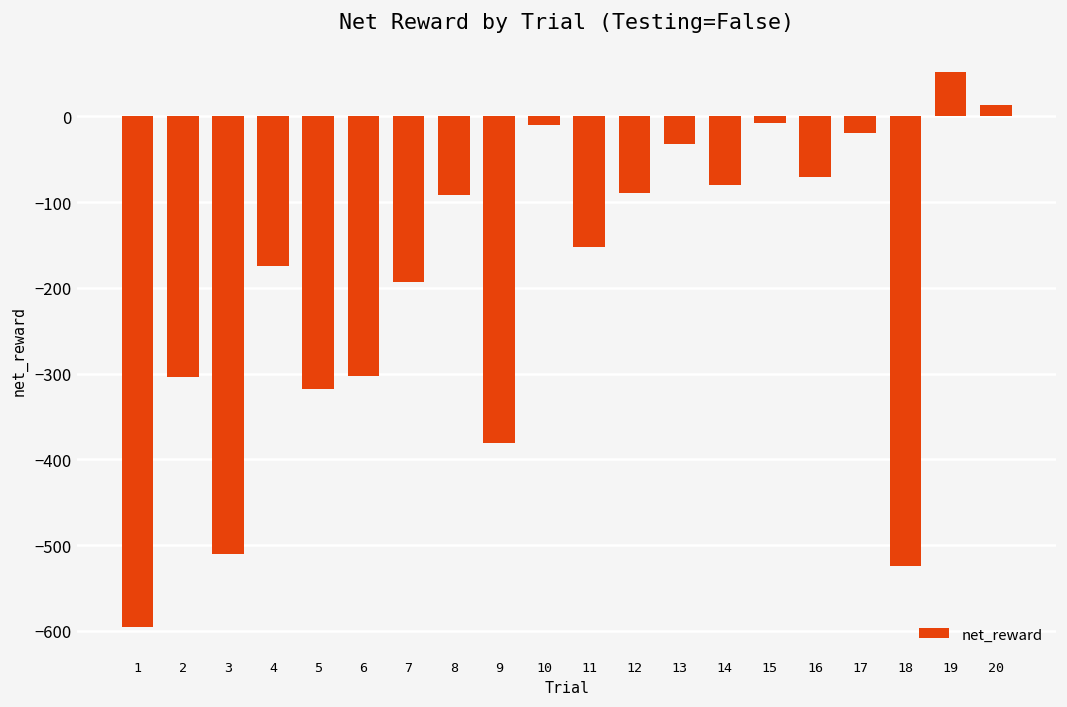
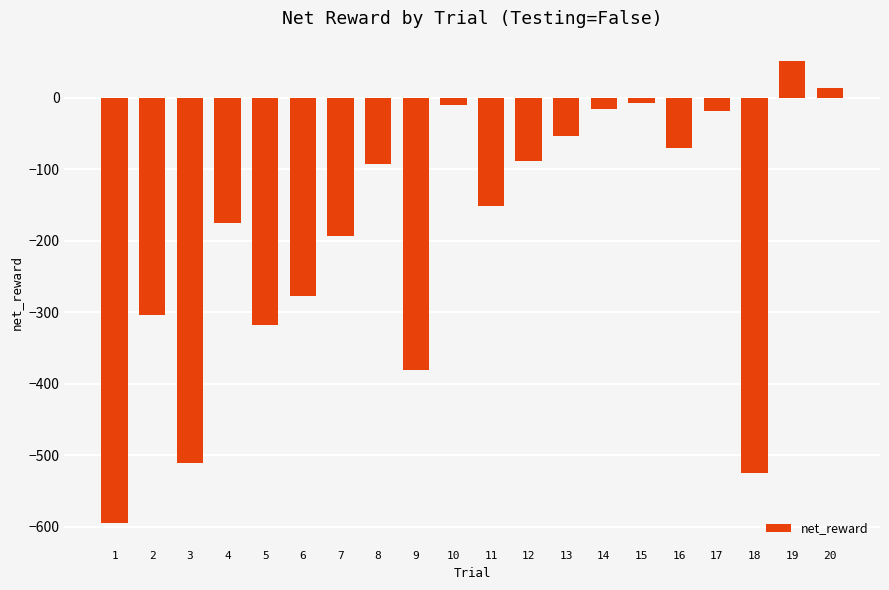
  {
    "1": -600,
    "2": -300,
    "3": -510,
    "4": -170,
    "5": -320,
-   "6": -300,
+   "6": -280,
    "7": -190,
    "8": -90,
    "9": -380,
    "10": -10,
    "11": -150,
    "12": -90,
-   "13": -30,
-   "14": -80,
+   "13": -50,
+   "14": -20,
    "15": -10,
    "16": -70,
    "17": -20,
    "18": -520,
    "19": 50,
    "20": 10
  }
